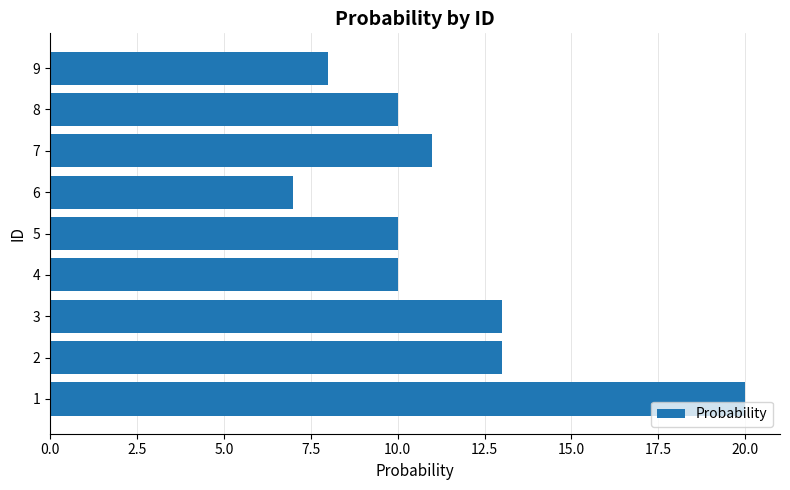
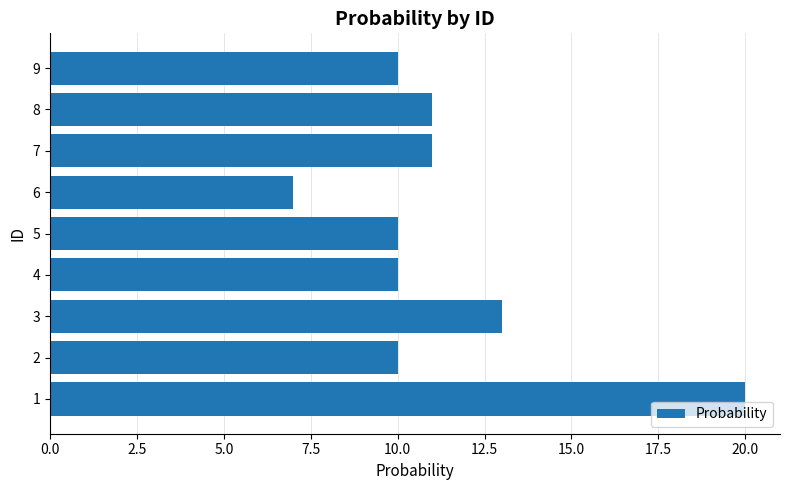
  {
-   "9": 8,
-   "8": 10,
+   "9": 10,
+   "8": 11,
    "7": 11,
    "6": 7,
    "5": 10,
    "4": 10,
    "3": 13,
-   "2": 13,
+   "2": 10,
    "1": 20
  }
